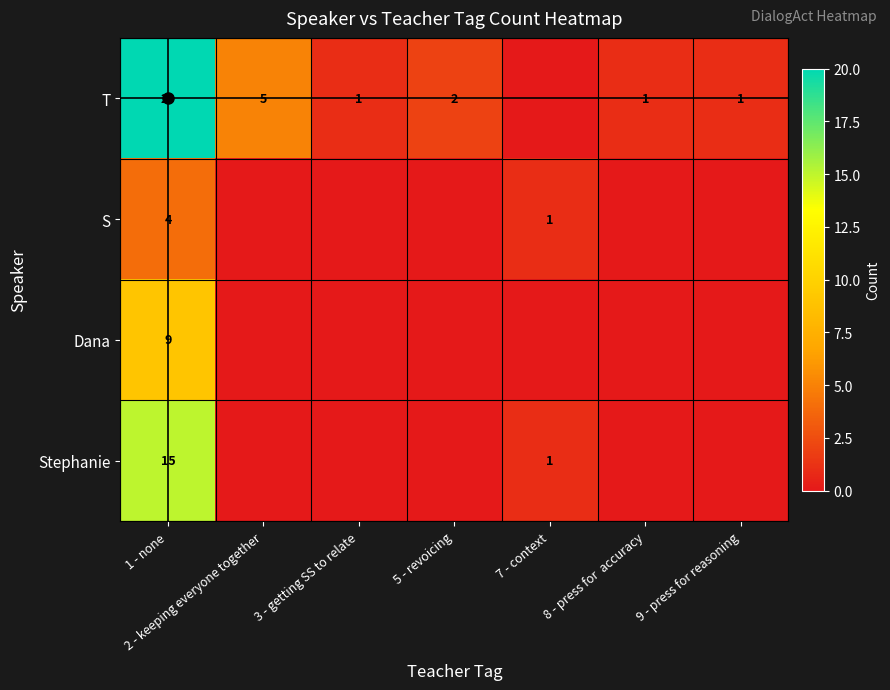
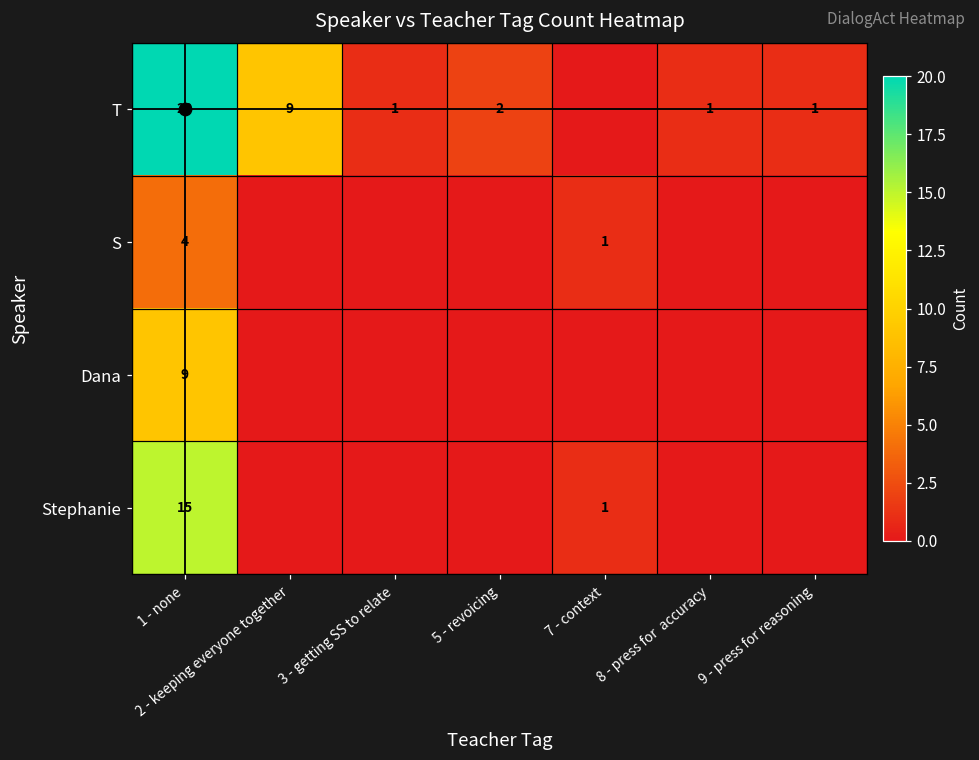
  {
    "T": {
-     "2 - keeping everyone together": 5,
+     "2 - keeping everyone together": 9,
      "3 - getting SS to relate": 1,
      "5 - revoicing": 2,
      "8 - press for accuracy": 1,
      "9 - press for reasoning": 1
    },
    "S": {
      "1 - none": 4,
      "7 - context": 1
    },
    "Dana": {
      "1 - none": 9
    },
    "Stephanie": {
      "1 - none": 15,
      "7 - context": 1
    }
  }
